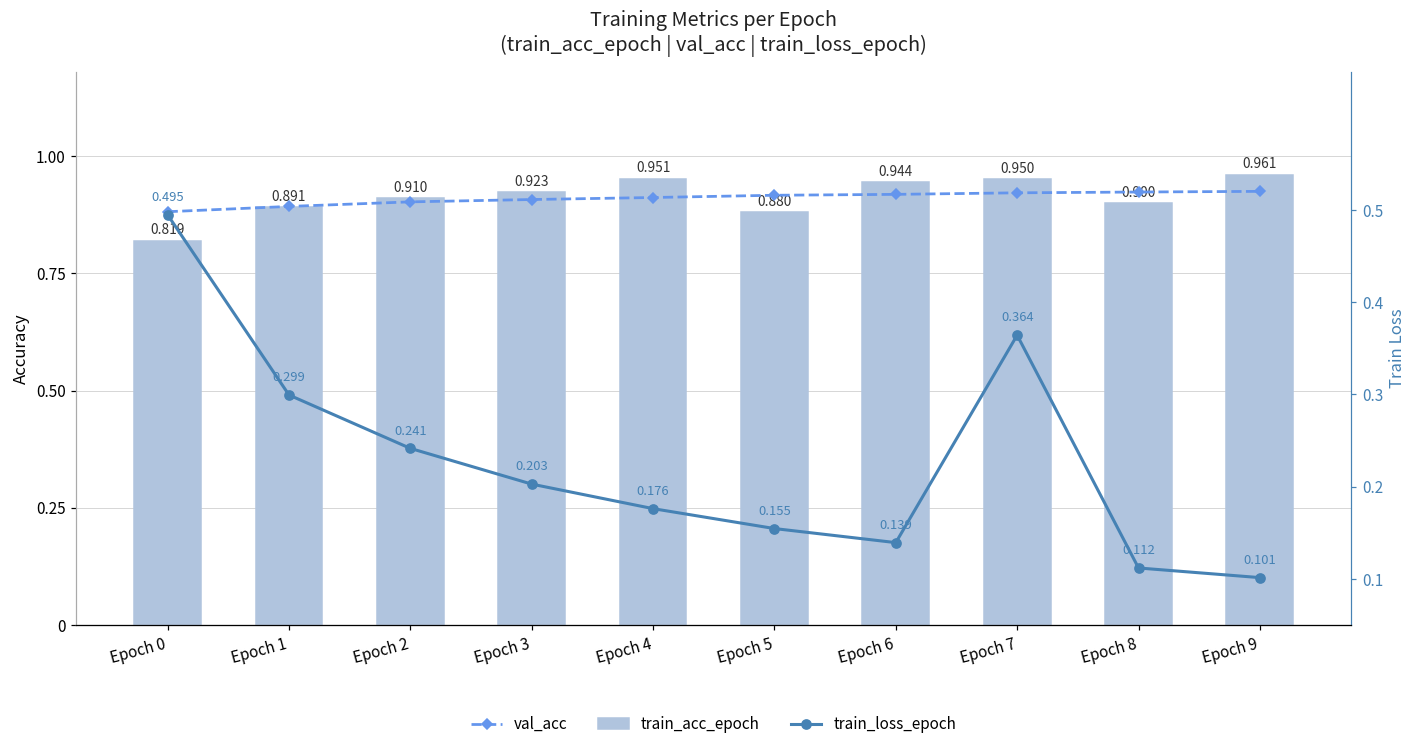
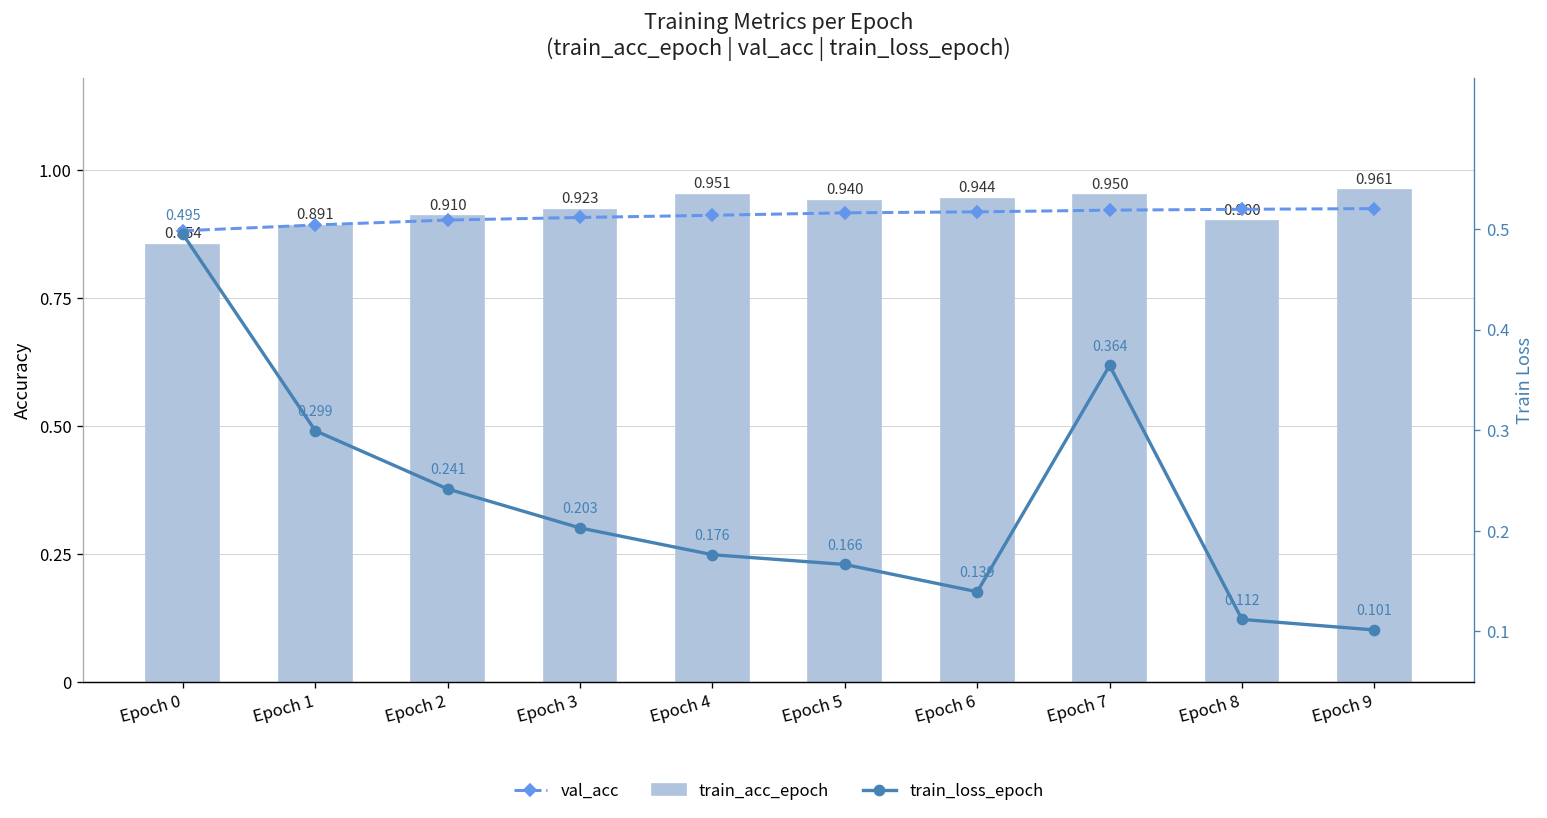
  {
    "train_acc_epoch": {
-     "Epoch 0": 0.819,
+     "Epoch 0": 0.854,
      "Epoch 1": 0.891,
      "Epoch 2": 0.910,
      "Epoch 3": 0.923,
      "Epoch 4": 0.951,
-     "Epoch 5": 0.880,
+     "Epoch 5": 0.940,
      "Epoch 6": 0.944,
      "Epoch 7": 0.950,
      "Epoch 9": 0.961
    },
    "train_loss_epoch": {
      "Epoch 0": 0.495,
      "Epoch 1": 0.299,
      "Epoch 2": 0.241,
      "Epoch 3": 0.203,
      "Epoch 4": 0.176,
-     "Epoch 5": 0.155,
+     "Epoch 5": 0.166,
      "Epoch 6": 0.139,
      "Epoch 7": 0.364,
      "Epoch 8": 0.112,
      "Epoch 9": 0.101
    }
  }
